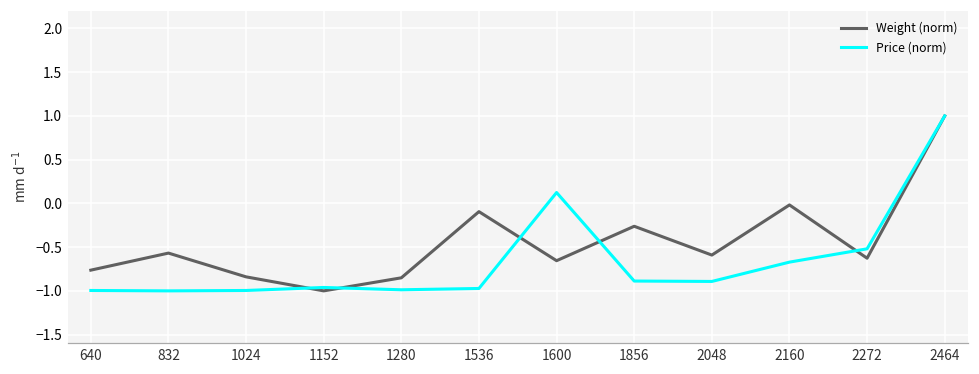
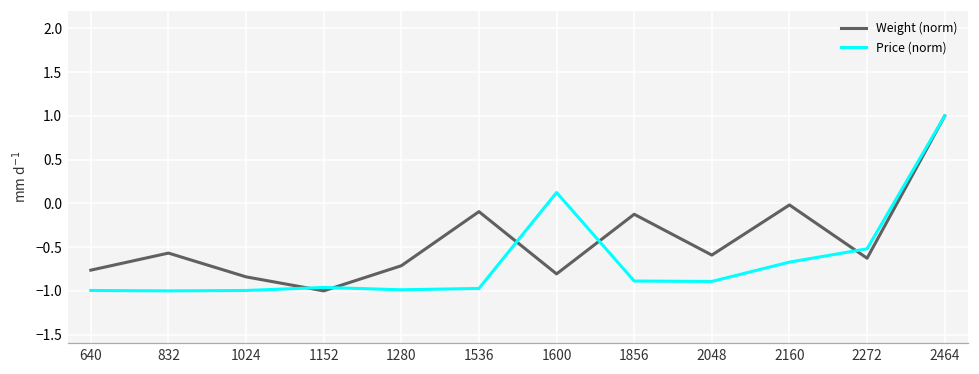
  {
    "Weight (norm)": {
      "640": -0.8,
      "832": -0.6,
      "1024": -0.8,
      "1152": -1.0,
-     "1280": -0.9,
+     "1280": -0.7,
      "1536": -0.1,
-     "1600": -0.7,
-     "1856": -0.3,
+     "1600": -0.8,
+     "1856": -0.1,
      "2048": -0.6,
      "2160": 0.0,
      "2272": -0.6
    },
    "Price (norm)": {
      "640": -1.0,
      "832": -1.0,
      "1024": -1.0,
      "1152": -1.0,
      "1280": -1.0,
      "1536": -1.0,
      "1600": 0.1,
      "1856": -0.9,
      "2048": -0.9,
      "2160": -0.7,
      "2272": -0.5
    }
  }
